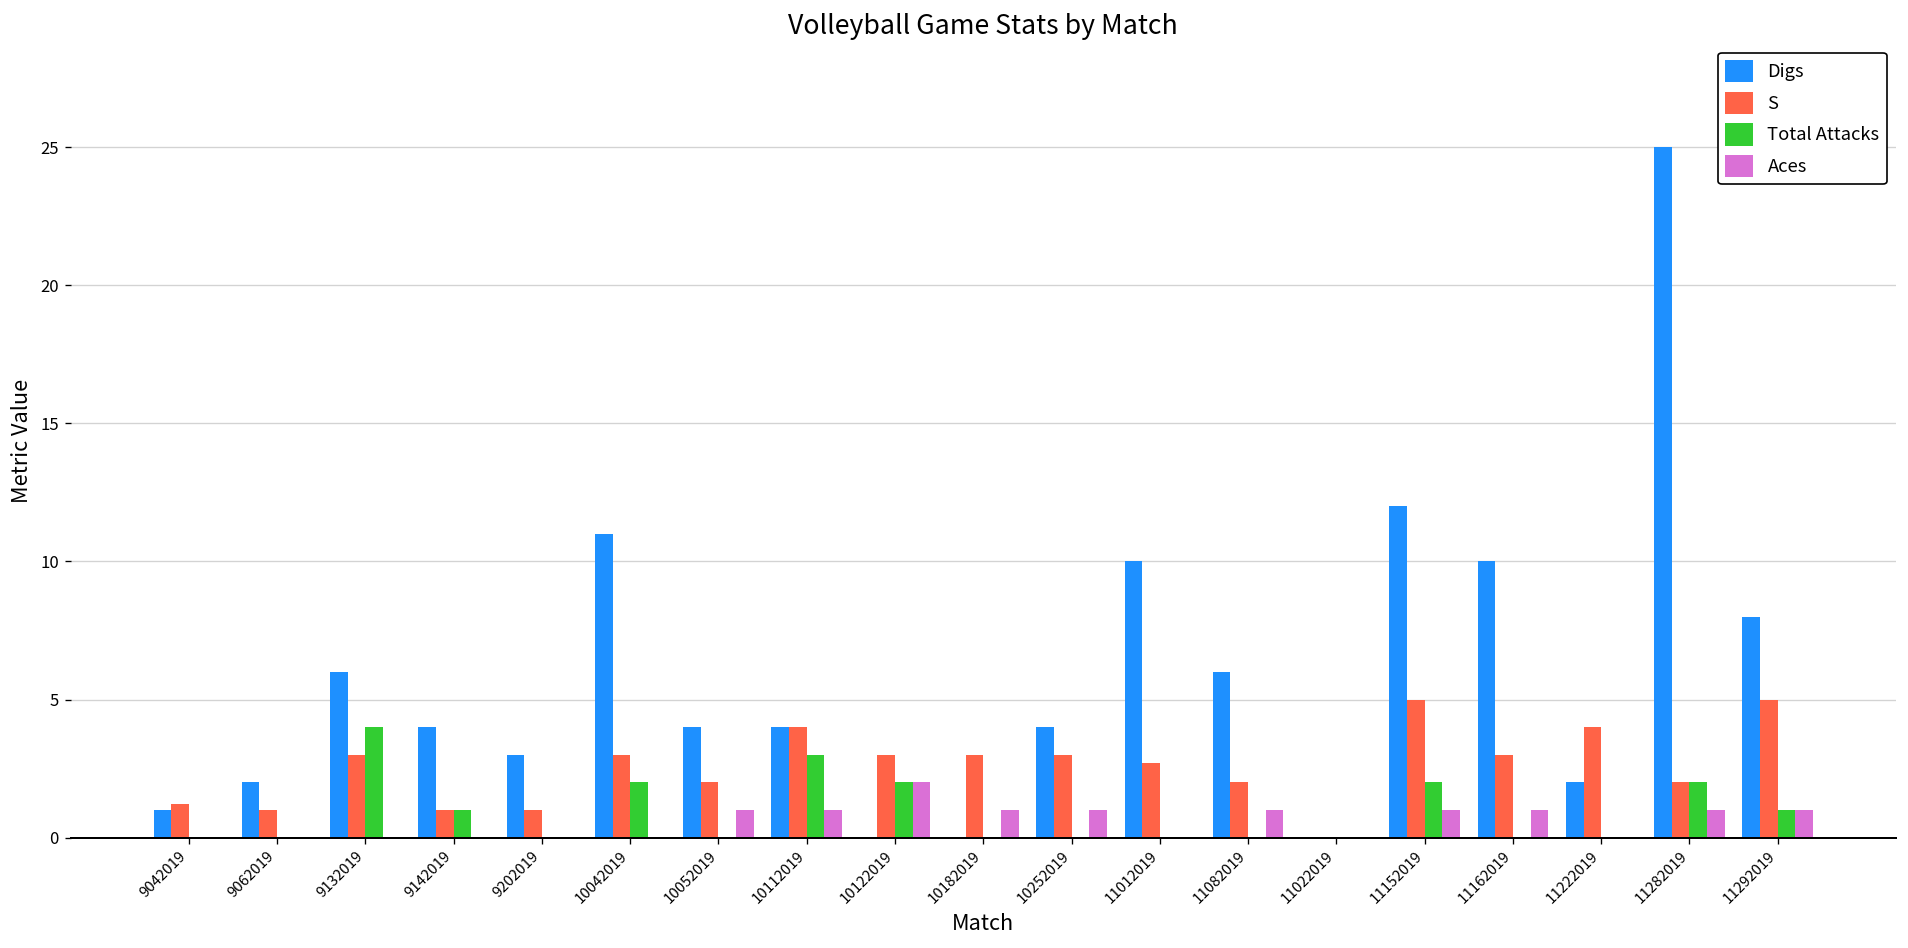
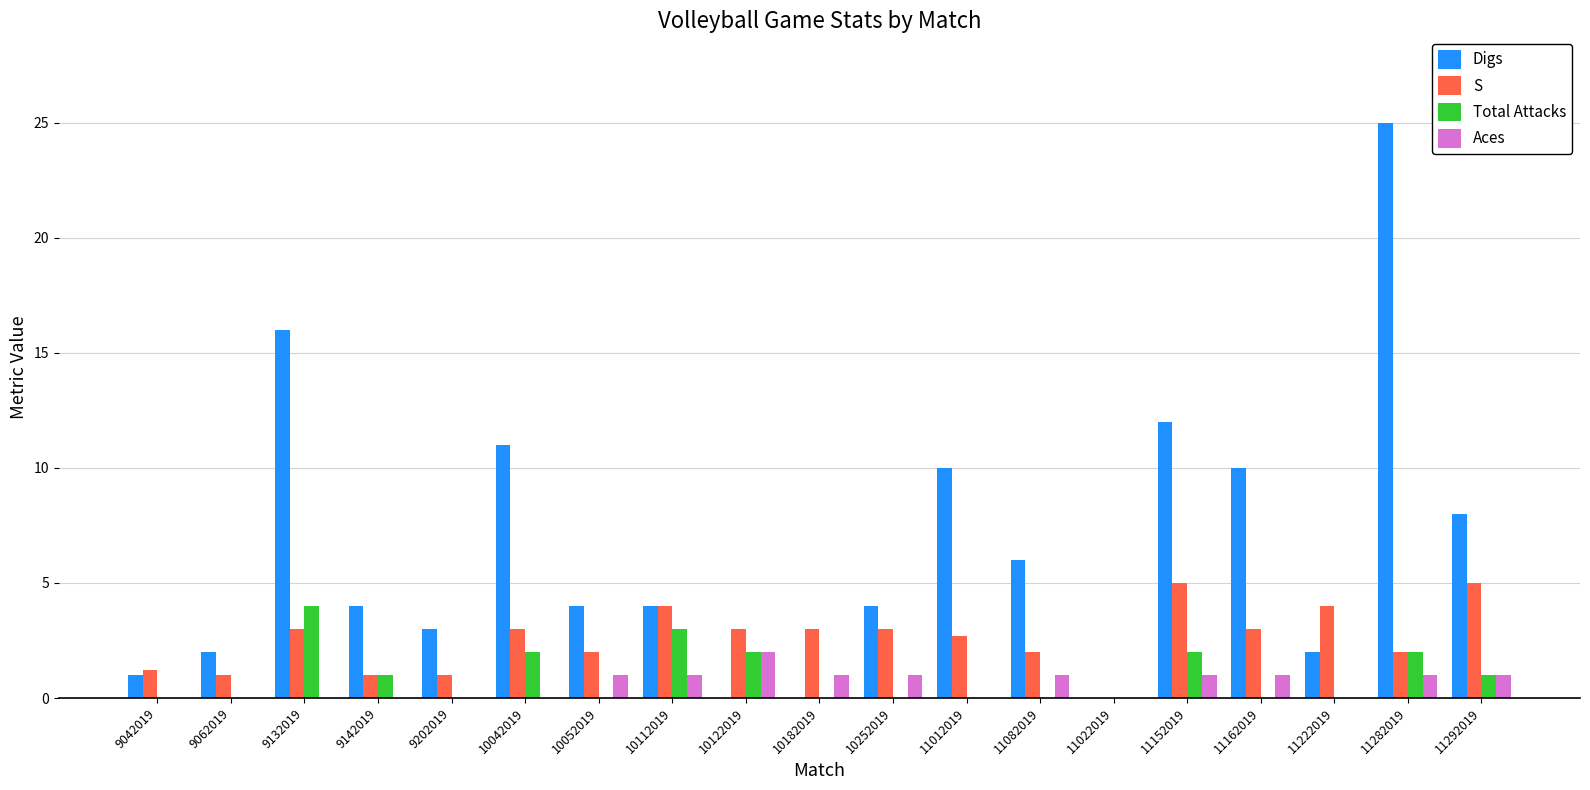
  {
    "Digs": {
      "9042019": 1,
      "9062019": 2,
-     "9132019": 6,
+     "9132019": 16,
      "9142019": 4,
      "9202019": 3,
      "10042019": 11,
      "10052019": 4,
      "10112019": 4,
      "10122019": 0,
      "10182019": 0,
      "10252019": 4,
      "11012019": 10,
      "11082019": 6,
      "11022019": 0,
      "11152019": 12,
      "11162019": 10,
      "11222019": 2,
      "11282019": 25,
      "11292019": 8
    },
    "S": {
      "9042019": 1.2,
      "9062019": 1,
      "9132019": 3,
      "9142019": 1,
      "9202019": 1,
      "10042019": 3,
      "10052019": 2,
      "10112019": 4,
      "10122019": 3,
      "10182019": 3,
      "10252019": 3,
      "11012019": 2.7,
      "11082019": 2,
      "11022019": 0,
      "11152019": 5,
      "11162019": 3,
      "11222019": 4,
      "11282019": 2,
      "11292019": 5
    },
    "Total Attacks": {
      "9042019": 0,
      "9062019": 0,
      "9132019": 4,
      "9142019": 1,
      "9202019": 0,
      "10042019": 2,
      "10052019": 0,
      "10112019": 3,
      "10122019": 2,
      "10182019": 0,
      "10252019": 0,
      "11012019": 0,
      "11082019": 0,
      "11022019": 0,
      "11152019": 2,
      "11162019": 0,
      "11222019": 0,
      "11282019": 2,
      "11292019": 1
    },
    "Aces": {
      "9042019": 0,
      "9062019": 0,
      "9132019": 0,
      "9142019": 0,
      "9202019": 0,
      "10042019": 0,
      "10052019": 1,
      "10112019": 1,
      "10122019": 2,
      "10182019": 1,
      "10252019": 1,
      "11012019": 0,
      "11082019": 1,
      "11022019": 0,
      "11152019": 1,
      "11162019": 1,
      "11222019": 0,
      "11282019": 1,
      "11292019": 1
    }
  }
